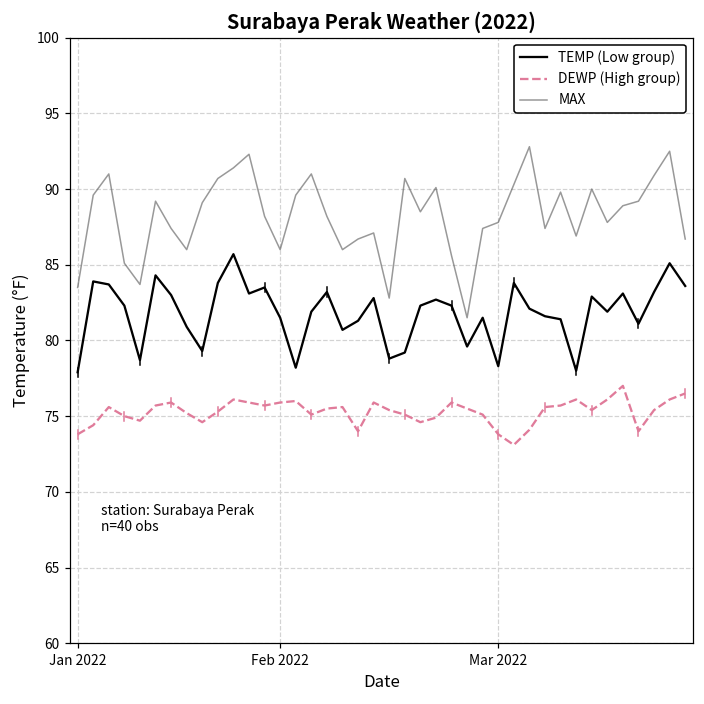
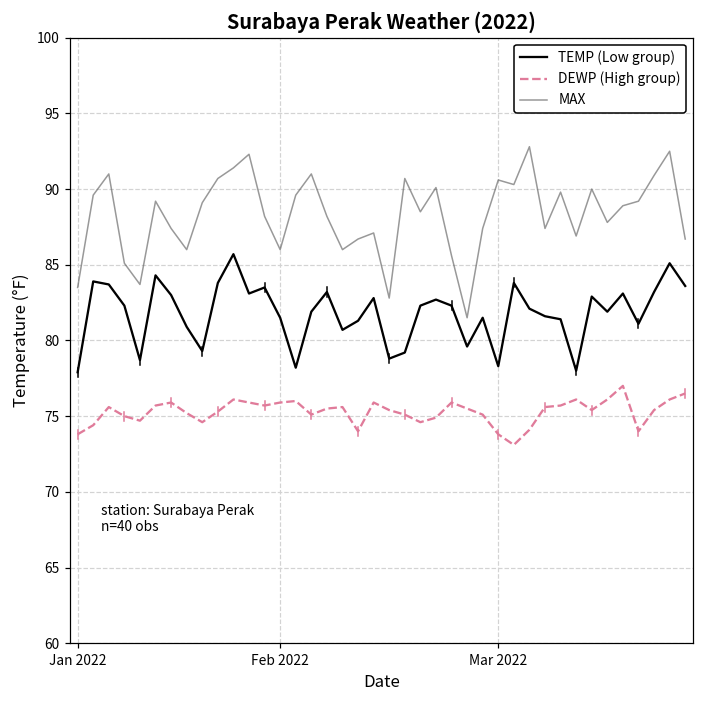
  {
    "MAX": {
      "Jan 2022": 83.5,
      "Feb 2022": 86.0,
-     "Mar 2022": 87.8
+     "Mar 2022": 90.6
    }
  }
